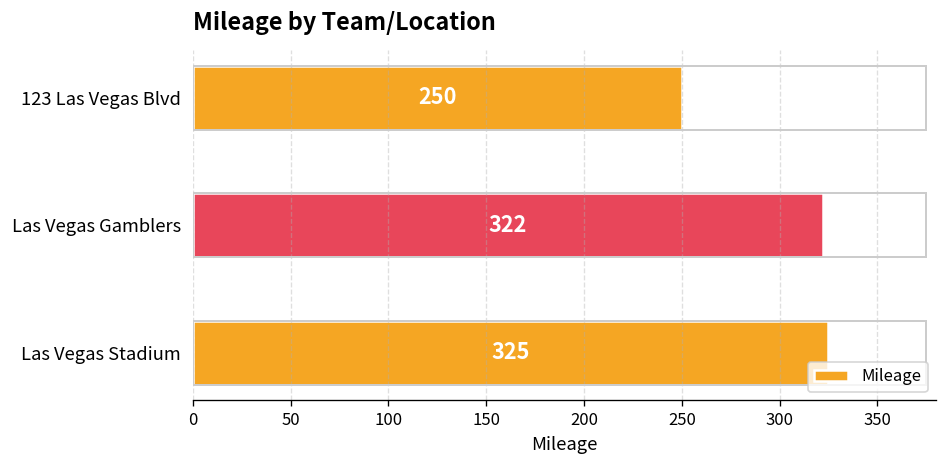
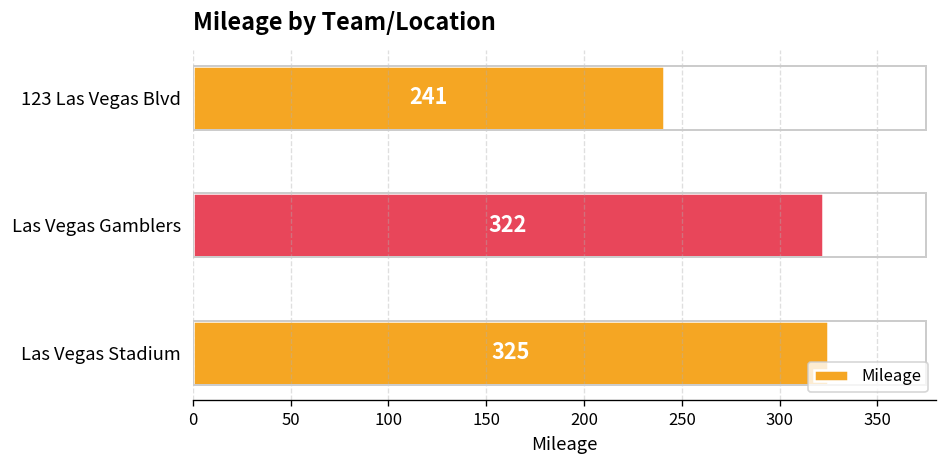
  {
-   "123 Las Vegas Blvd": 250,
+   "123 Las Vegas Blvd": 241,
    "Las Vegas Gamblers": 322,
    "Las Vegas Stadium": 325
  }
